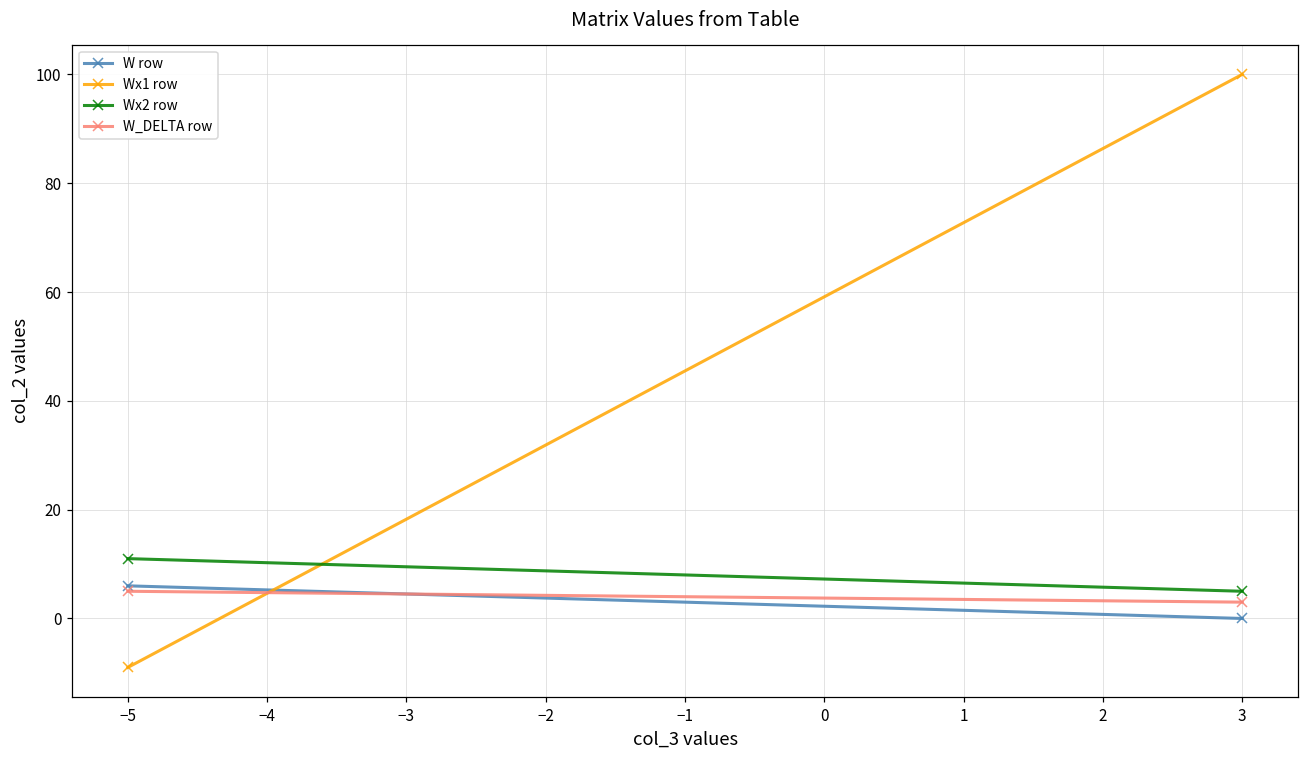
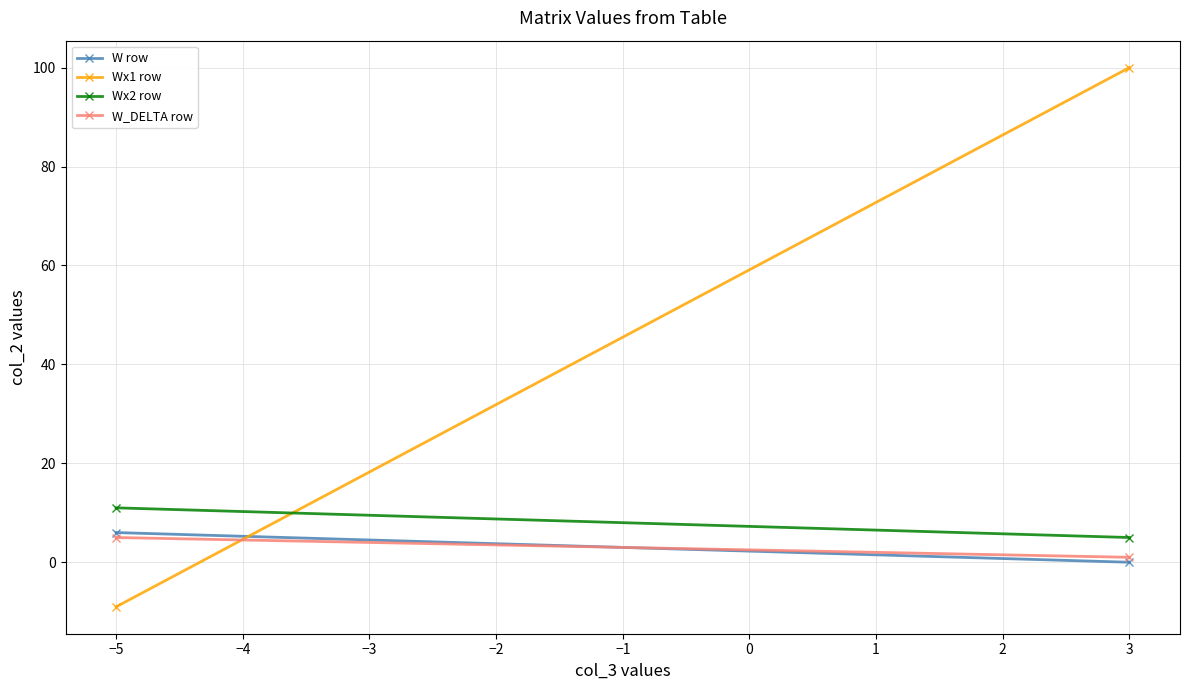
  {
    "W row": {
      "−5": 6,
      "3": 0
    },
    "Wx1 row": {
      "−5": -9,
      "3": 100
    },
    "Wx2 row": {
      "−5": 11,
      "3": 5
    },
    "W_DELTA row": {
      "−5": 5,
-     "3": 3
+     "3": 1
    }
  }
